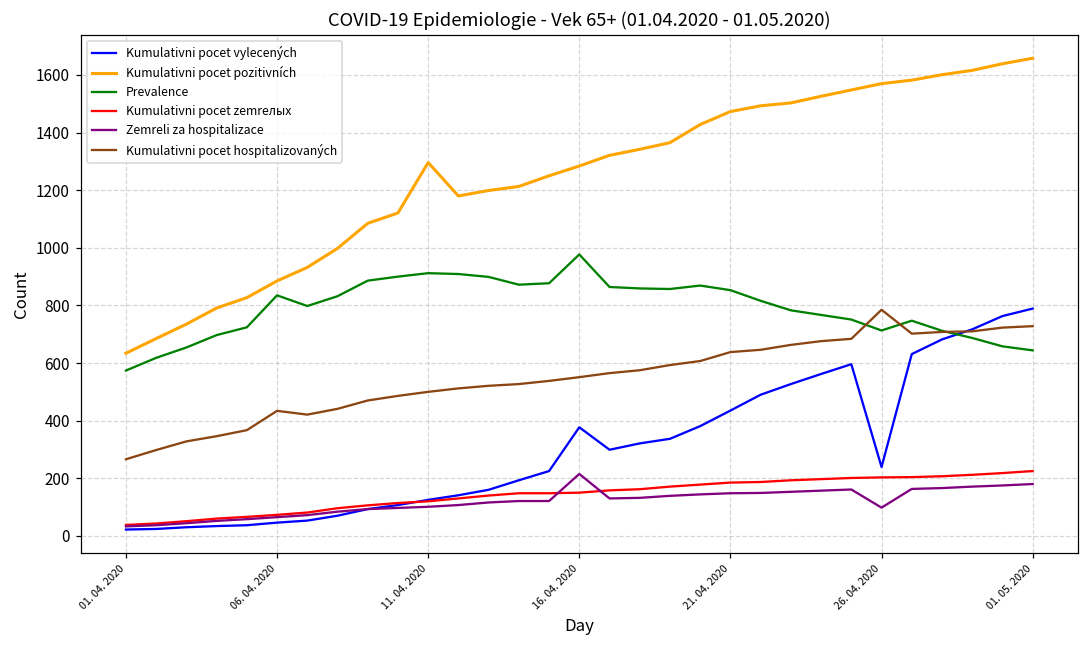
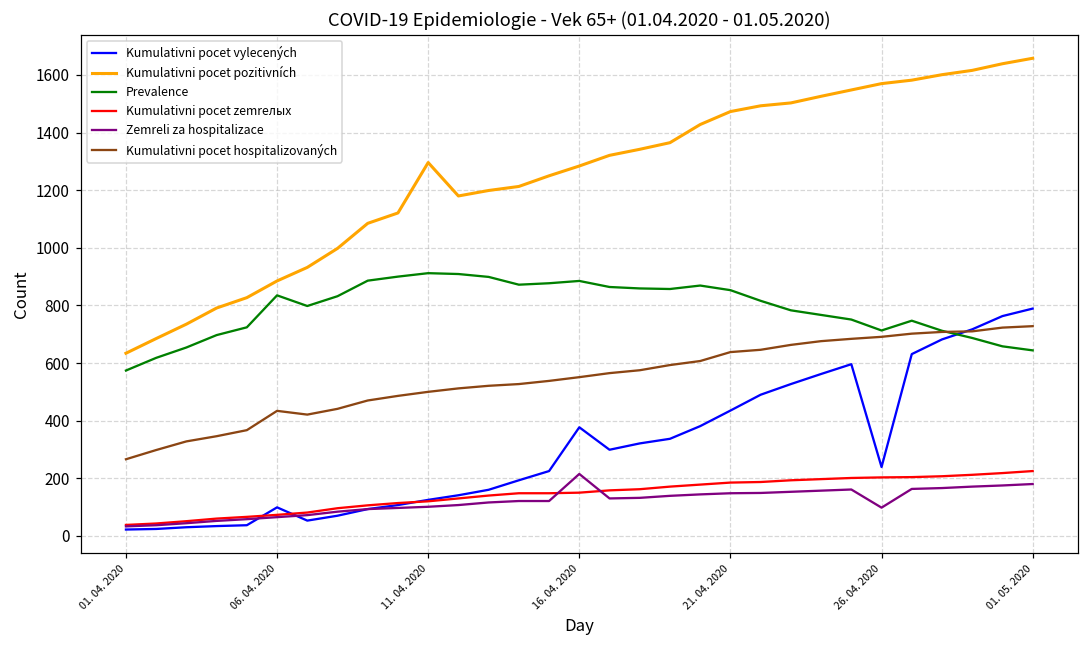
  {
    "Kumulativni pocet vylecených": {
      "01. 04. 2020": 20,
-     "06. 04. 2020": 50,
+     "06. 04. 2020": 100,
      "16. 04. 2020": 380,
      "21. 04. 2020": 440,
      "26. 04. 2020": 240,
      "01. 05. 2020": 790
    },
    "Kumulativni pocet pozitivních": {
      "01. 04. 2020": 630,
      "06. 04. 2020": 890,
      "11. 04. 2020": 1300,
      "16. 04. 2020": 1280,
      "21. 04. 2020": 1470,
      "26. 04. 2020": 1570,
      "01. 05. 2020": 1660
    },
    "Prevalence": {
      "01. 04. 2020": 570,
      "06. 04. 2020": 840,
      "11. 04. 2020": 910,
-     "16. 04. 2020": 980,
+     "16. 04. 2020": 890,
      "21. 04. 2020": 850,
      "26. 04. 2020": 710,
      "01. 05. 2020": 640
    },
    "Kumulativni pocet zemrелых": {
      "16. 04. 2020": 150,
      "21. 04. 2020": 190,
      "26. 04. 2020": 200,
      "01. 05. 2020": 230
    },
    "Zemreli za hospitalizace": {
      "11. 04. 2020": 100,
      "16. 04. 2020": 220,
      "21. 04. 2020": 150,
      "26. 04. 2020": 100,
      "01. 05. 2020": 180
    },
    "Kumulativni pocet hospitalizovaných": {
      "01. 04. 2020": 270,
      "06. 04. 2020": 430,
      "11. 04. 2020": 500,
      "16. 04. 2020": 550,
      "21. 04. 2020": 640,
-     "26. 04. 2020": 790,
+     "26. 04. 2020": 690,
      "01. 05. 2020": 730
    }
  }
